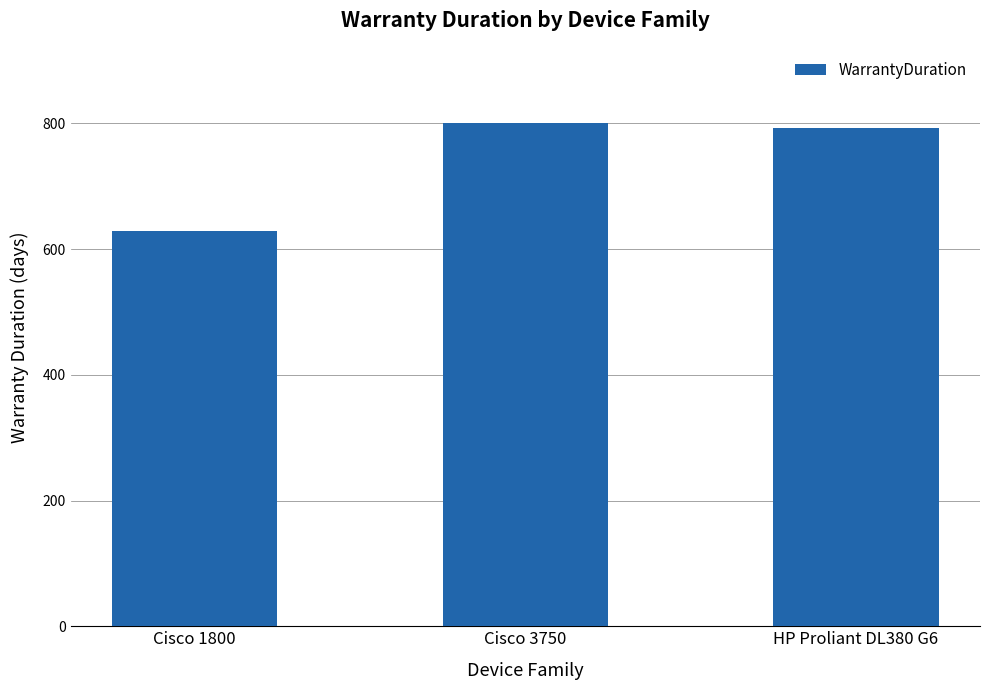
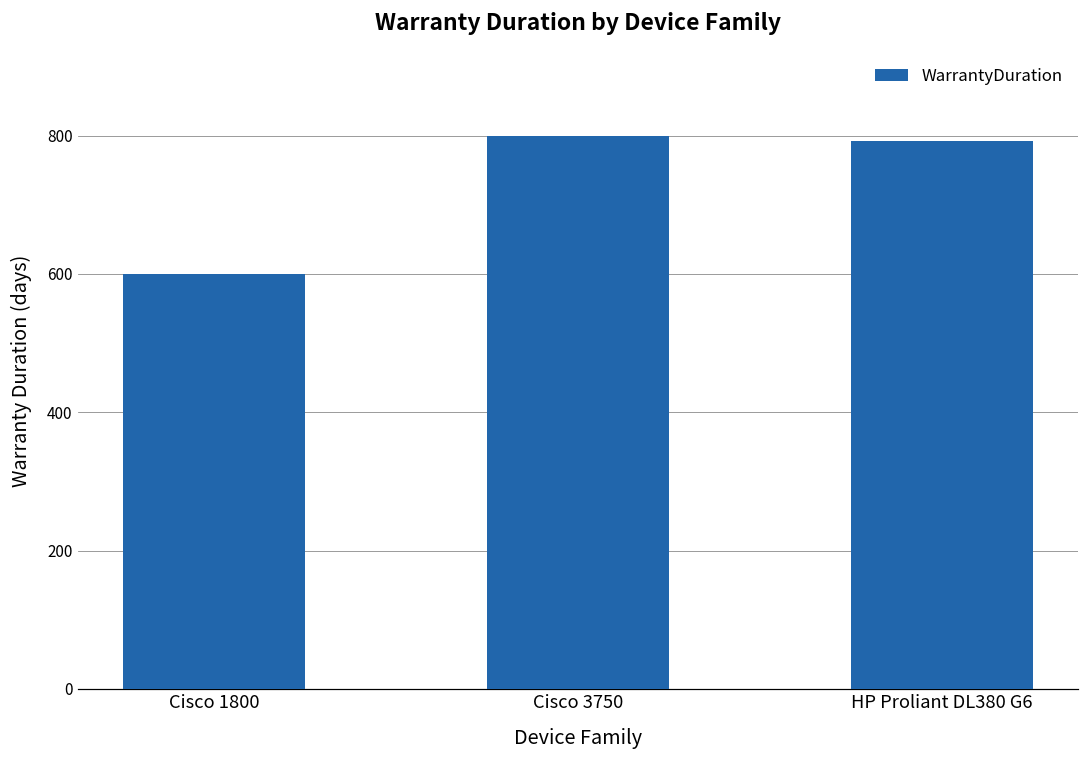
  {
-   "Cisco 1800": 630,
+   "Cisco 1800": 600,
    "Cisco 3750": 800,
    "HP Proliant DL380 G6": 790
  }
